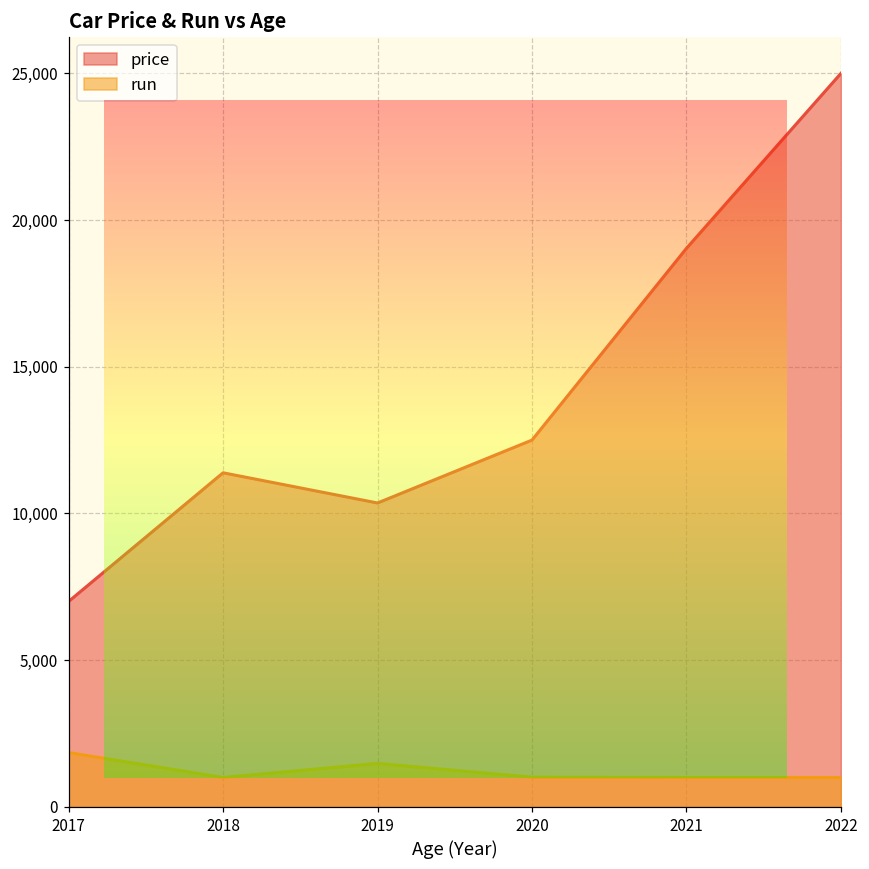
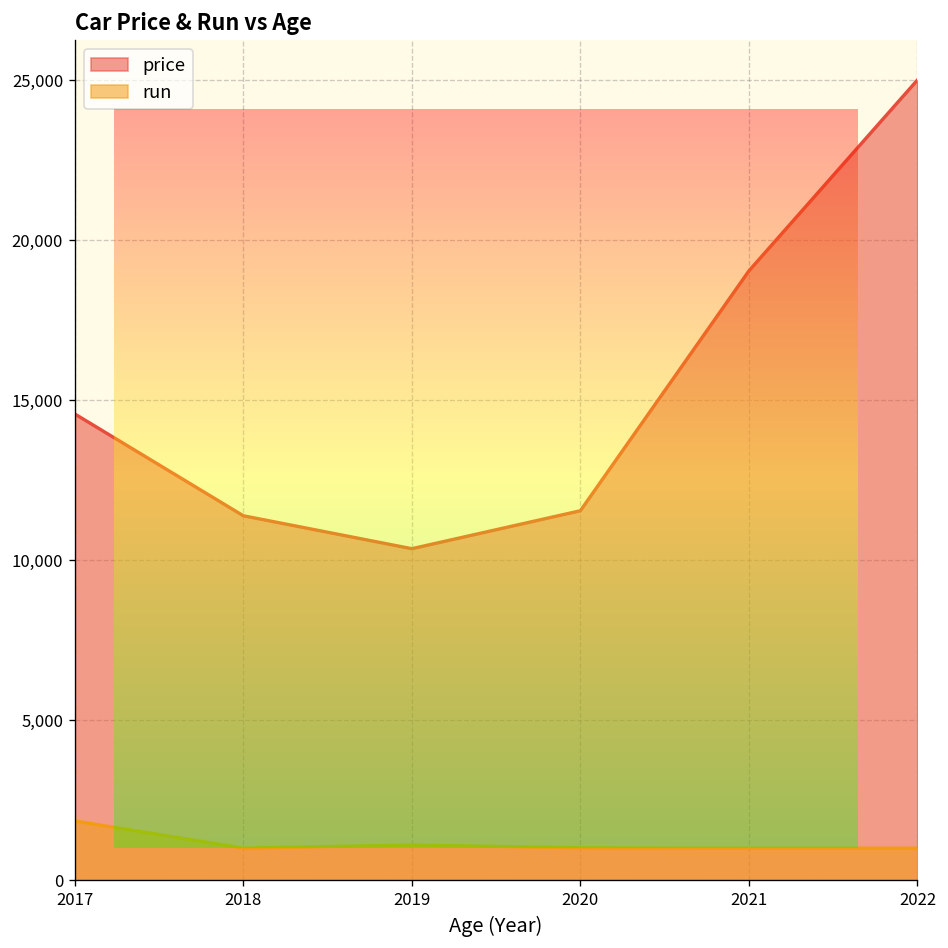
  {
    "price": {
-     "2017": "7,000",
+     "2017": "14,600",
      "2018": "11,400",
      "2019": "10,400",
-     "2020": "12,500",
+     "2020": "11,500",
      "2021": "19,000",
      "2022": "25,000"
    },
    "run": {
      "2017": "1,900",
      "2018": "1,000",
-     "2019": "1,500",
+     "2019": "1,100",
      "2020": "1,000",
      "2021": "1,000",
      "2022": "1,000"
    }
  }
